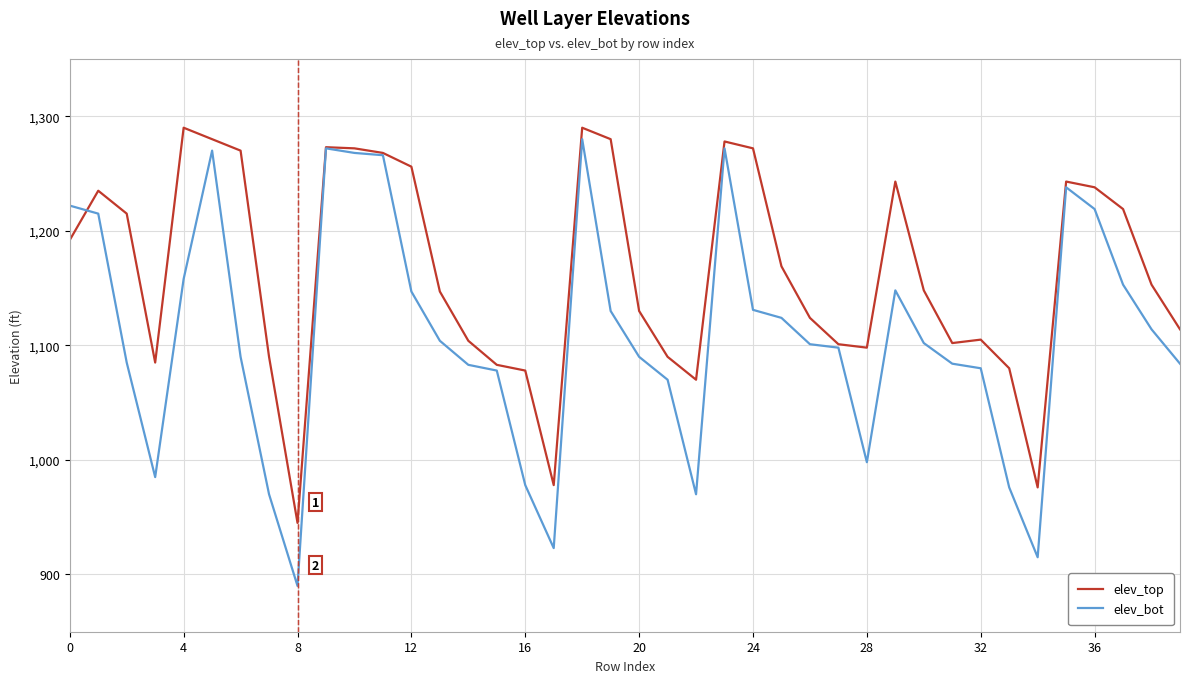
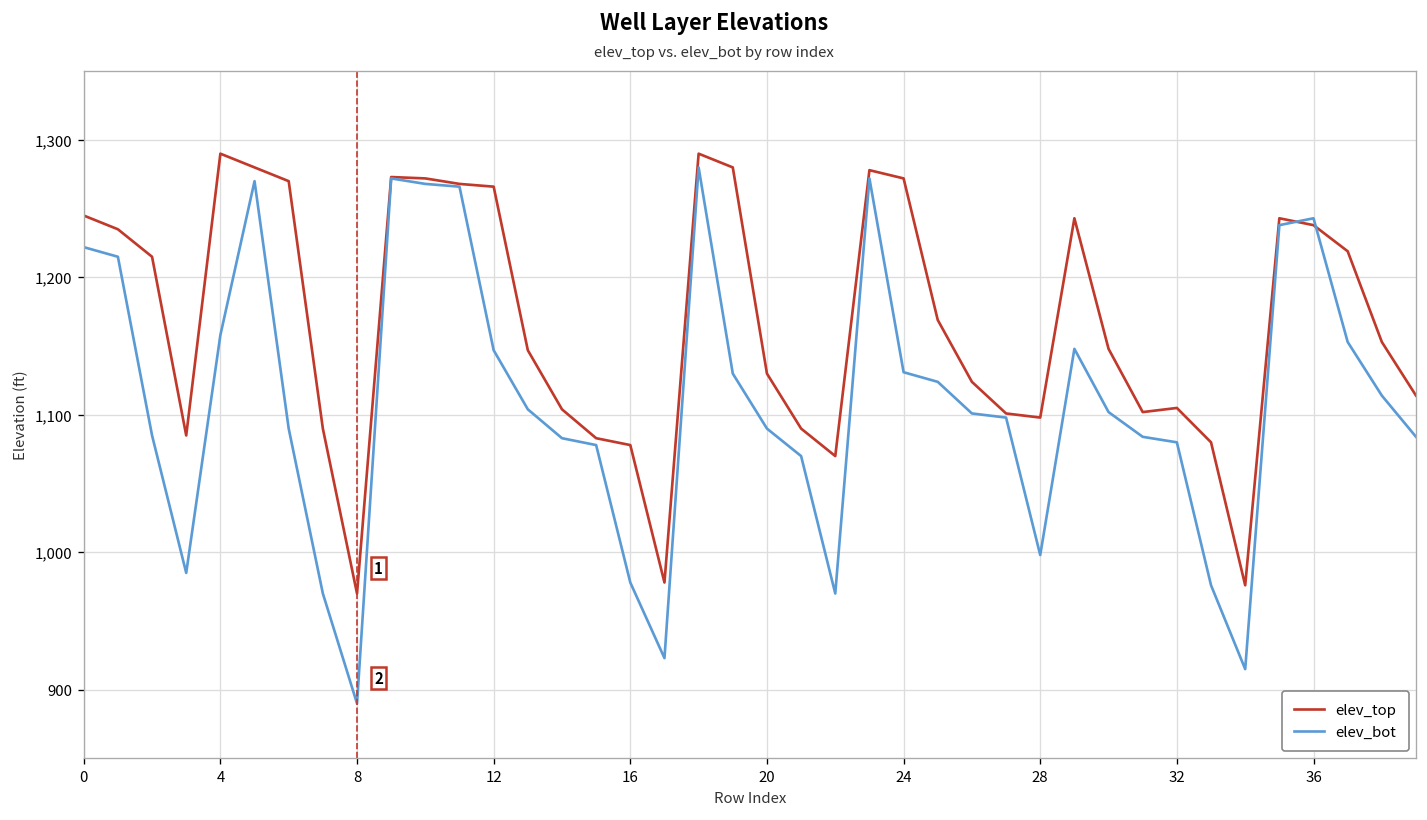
  {
    "elev_top": {
-     "0": "1,192",
+     "0": "1,245",
      "4": "1,290",
-     "8": "945",
-     "12": "1,256",
+     "8": "970",
+     "12": "1,266",
      "16": "1,078",
      "20": "1,130",
      "24": "1,272",
      "28": "1,098",
      "32": "1,105",
      "36": "1,238"
    },
    "elev_bot": {
      "0": "1,222",
      "4": "1,158",
      "12": "1,147",
      "16": "978",
      "20": "1,090",
      "24": "1,131",
      "28": "998",
      "32": "1,080",
-     "36": "1,219"
+     "36": "1,243"
    }
  }
